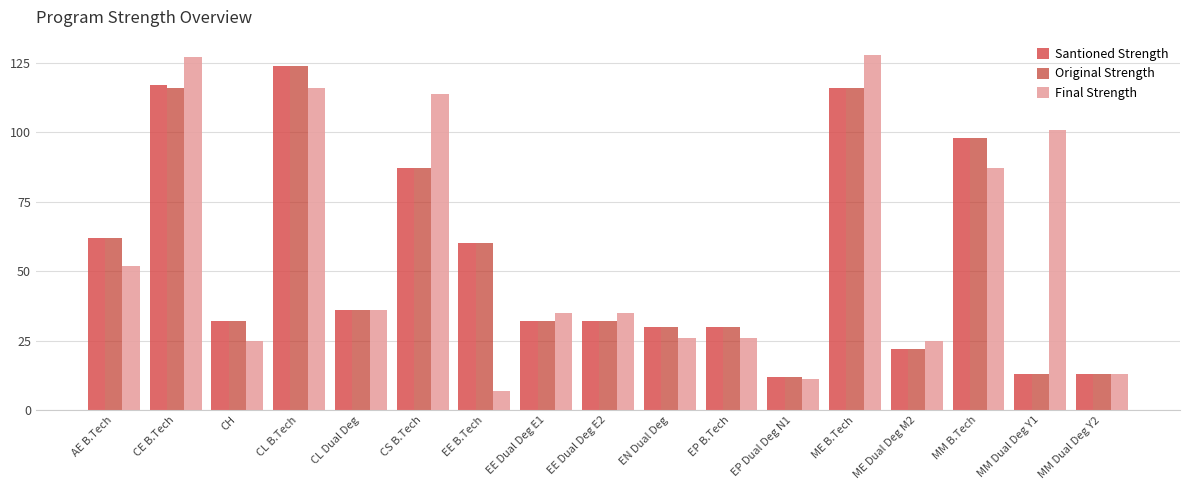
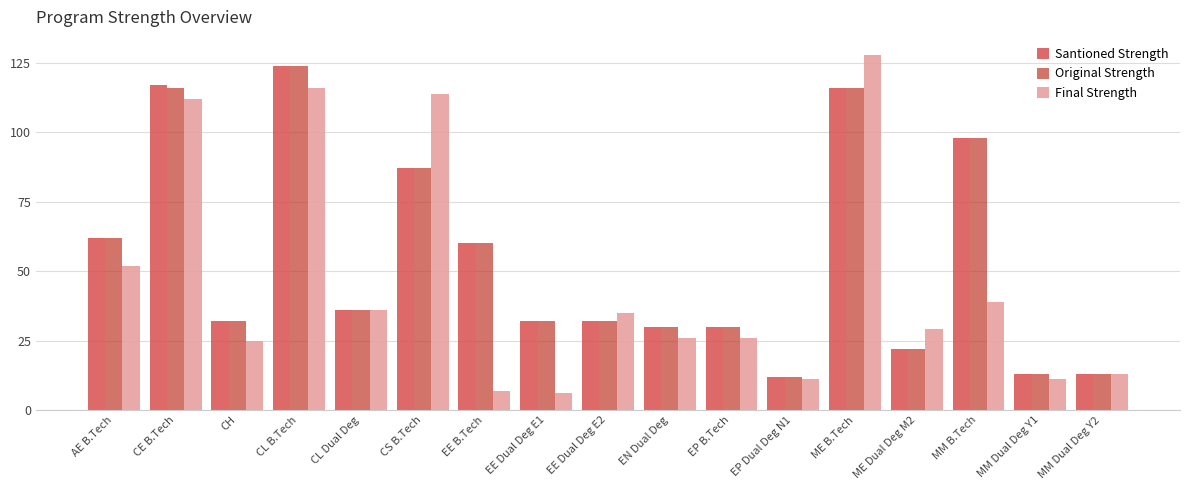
  {
    "Final Strength": {
      "AE B.Tech": 52,
-     "CE B.Tech": 127,
+     "CE B.Tech": 112,
      "CH": 25,
      "CL B.Tech": 116,
      "CL Dual Deg": 36,
      "CS B.Tech": 114,
      "EE B.Tech": 7,
-     "EE Dual Deg E1": 35,
+     "EE Dual Deg E1": 6,
      "EE Dual Deg E2": 35,
      "EN Dual Deg": 26,
      "EP B.Tech": 26,
      "EP Dual Deg N1": 11,
      "ME B.Tech": 128,
-     "ME Dual Deg M2": 25,
-     "MM B.Tech": 87,
-     "MM Dual Deg Y1": 101,
+     "ME Dual Deg M2": 29,
+     "MM B.Tech": 39,
+     "MM Dual Deg Y1": 11,
      "MM Dual Deg Y2": 13
    }
  }
